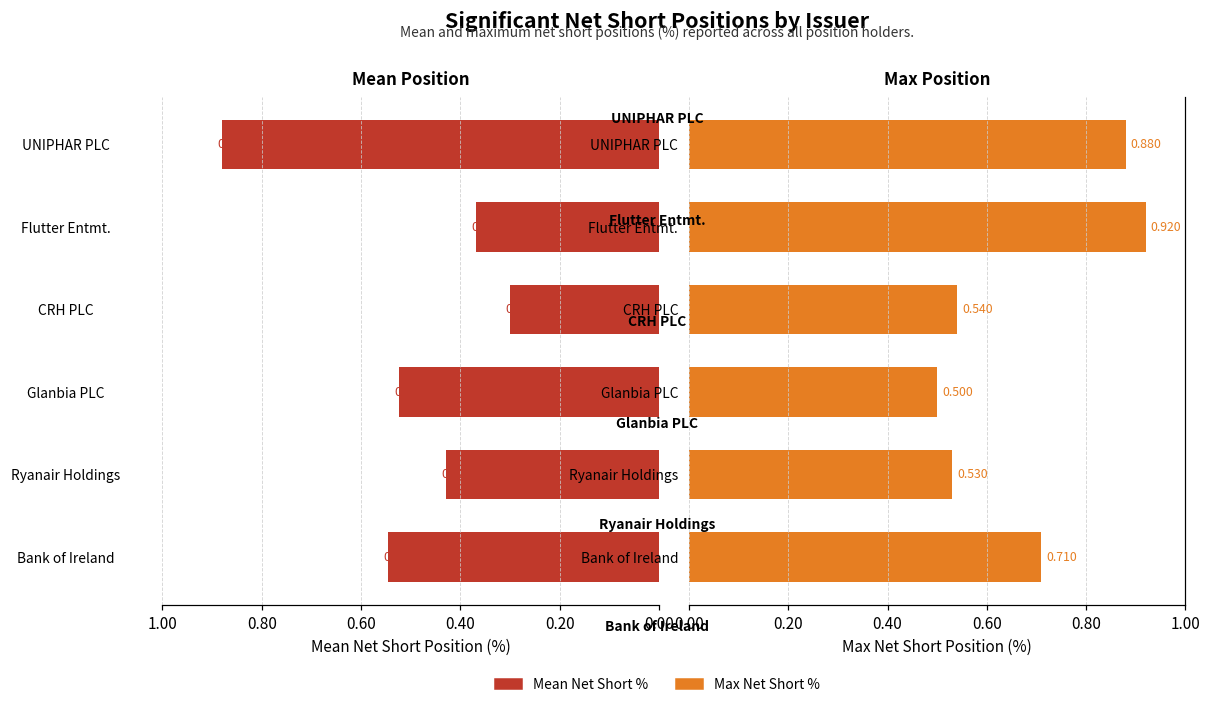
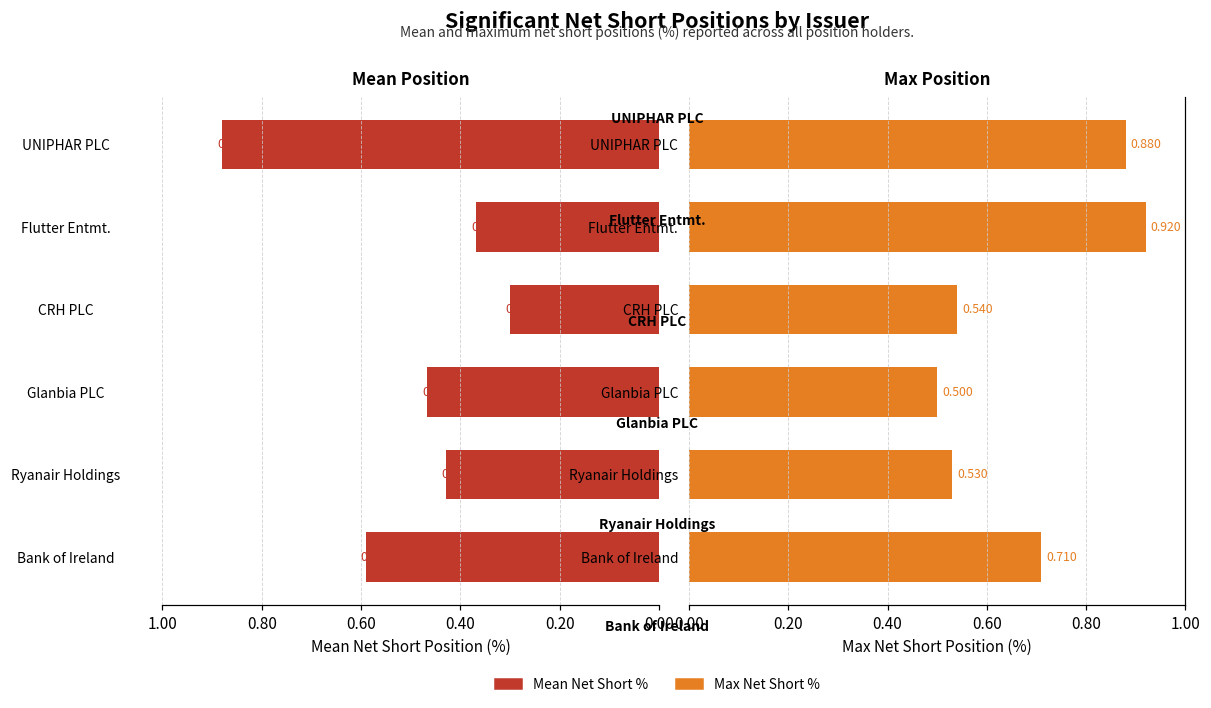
  {
    "Mean Position": {
      "UNIPHAR PLC": 0.88,
      "Flutter Entmt.": 0.37,
      "CRH PLC": 0.30,
-     "Glanbia PLC": 0.52,
+     "Glanbia PLC": 0.47,
      "Ryanair Holdings": 0.43,
-     "Bank of Ireland": 0.55
+     "Bank of Ireland": 0.59
    }
  }
